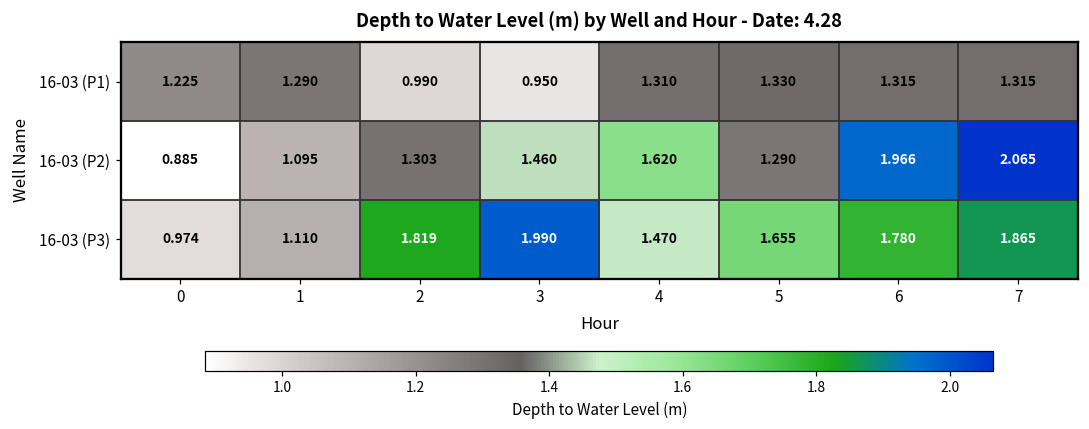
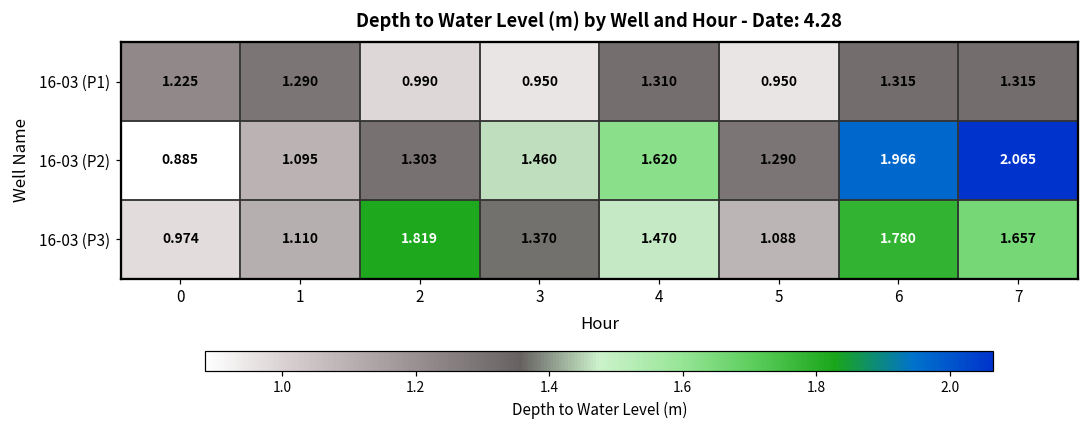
  {
    "16-03 (P1)": {
      "0": 1.225,
      "1": 1.290,
      "2": 0.990,
      "3": 0.950,
      "4": 1.310,
-     "5": 1.330,
+     "5": 0.950,
      "6": 1.315,
      "7": 1.315
    },
    "16-03 (P2)": {
      "0": 0.885,
      "1": 1.095,
      "2": 1.303,
      "3": 1.460,
      "4": 1.620,
      "5": 1.290,
      "6": 1.966,
      "7": 2.065
    },
    "16-03 (P3)": {
      "0": 0.974,
      "1": 1.110,
      "2": 1.819,
-     "3": 1.990,
+     "3": 1.370,
      "4": 1.470,
-     "5": 1.655,
+     "5": 1.088,
      "6": 1.780,
-     "7": 1.865
+     "7": 1.657
    }
  }
